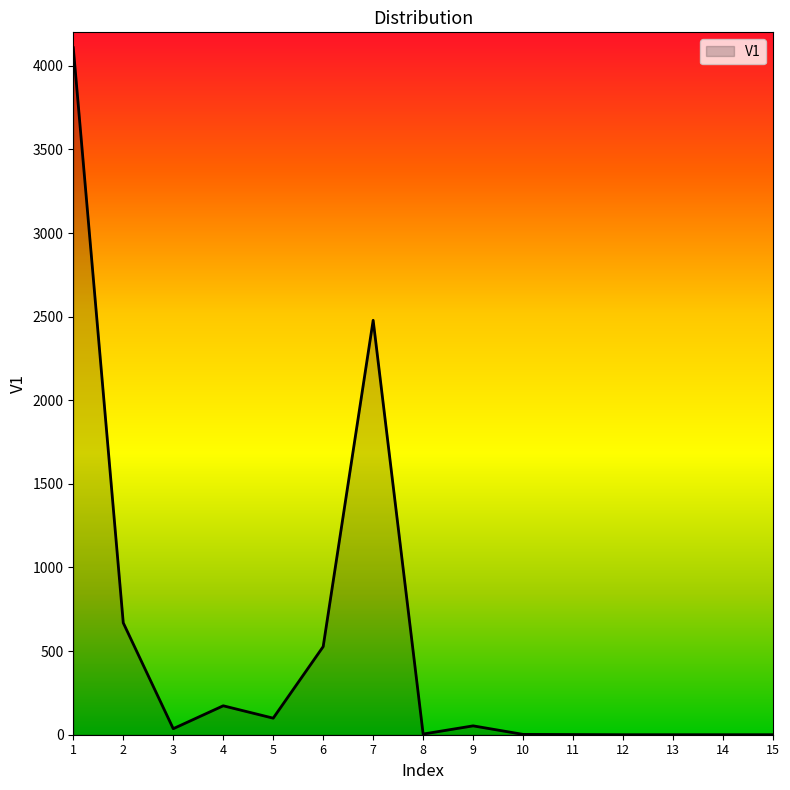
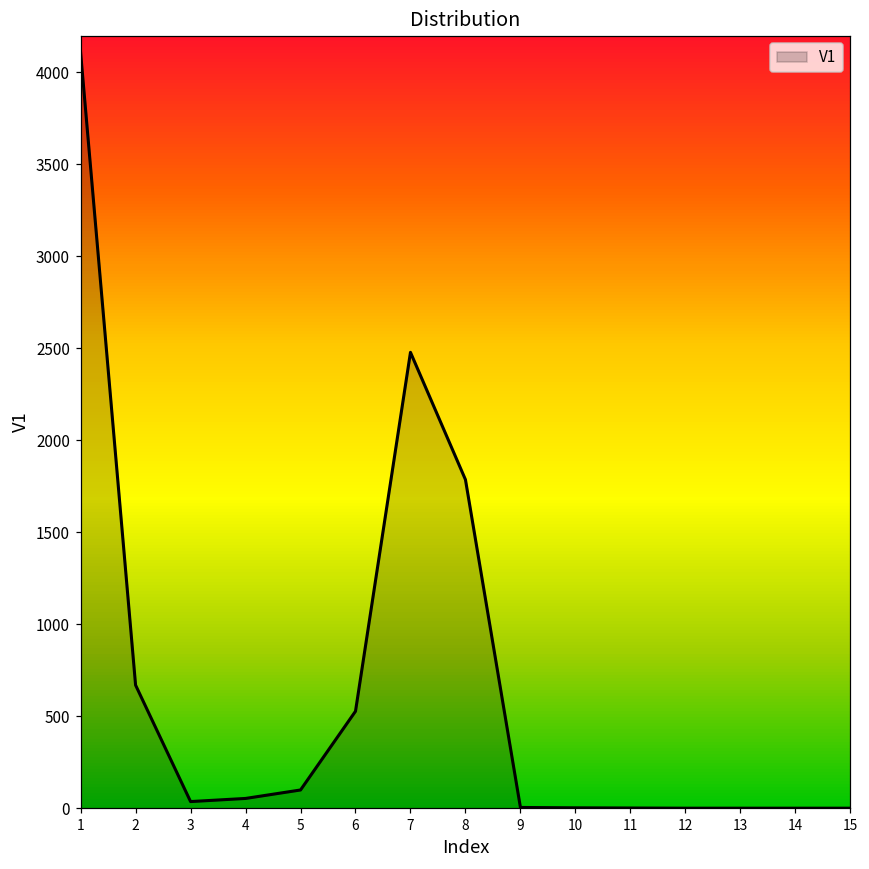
  {
    "1": 4110,
    "2": 670,
    "3": 40,
-   "4": 170,
+   "4": 50,
    "5": 100,
    "6": 530,
    "7": 2480,
-   "8": 0,
-   "9": 50,
+   "8": 1790,
+   "9": 0,
    "10": 0,
    "11": 0,
    "12": 0,
    "13": 0,
    "14": 0,
    "15": 0
  }
